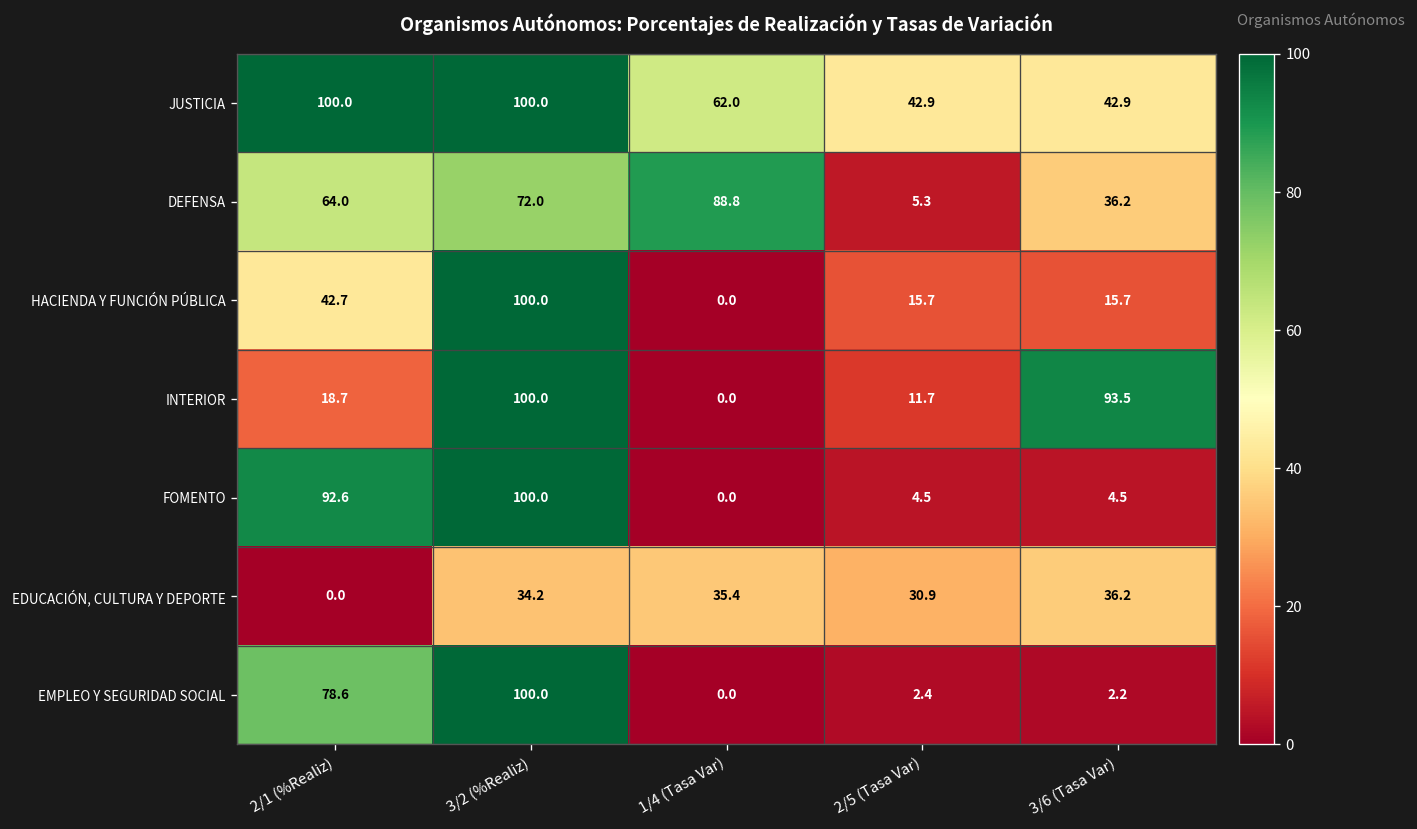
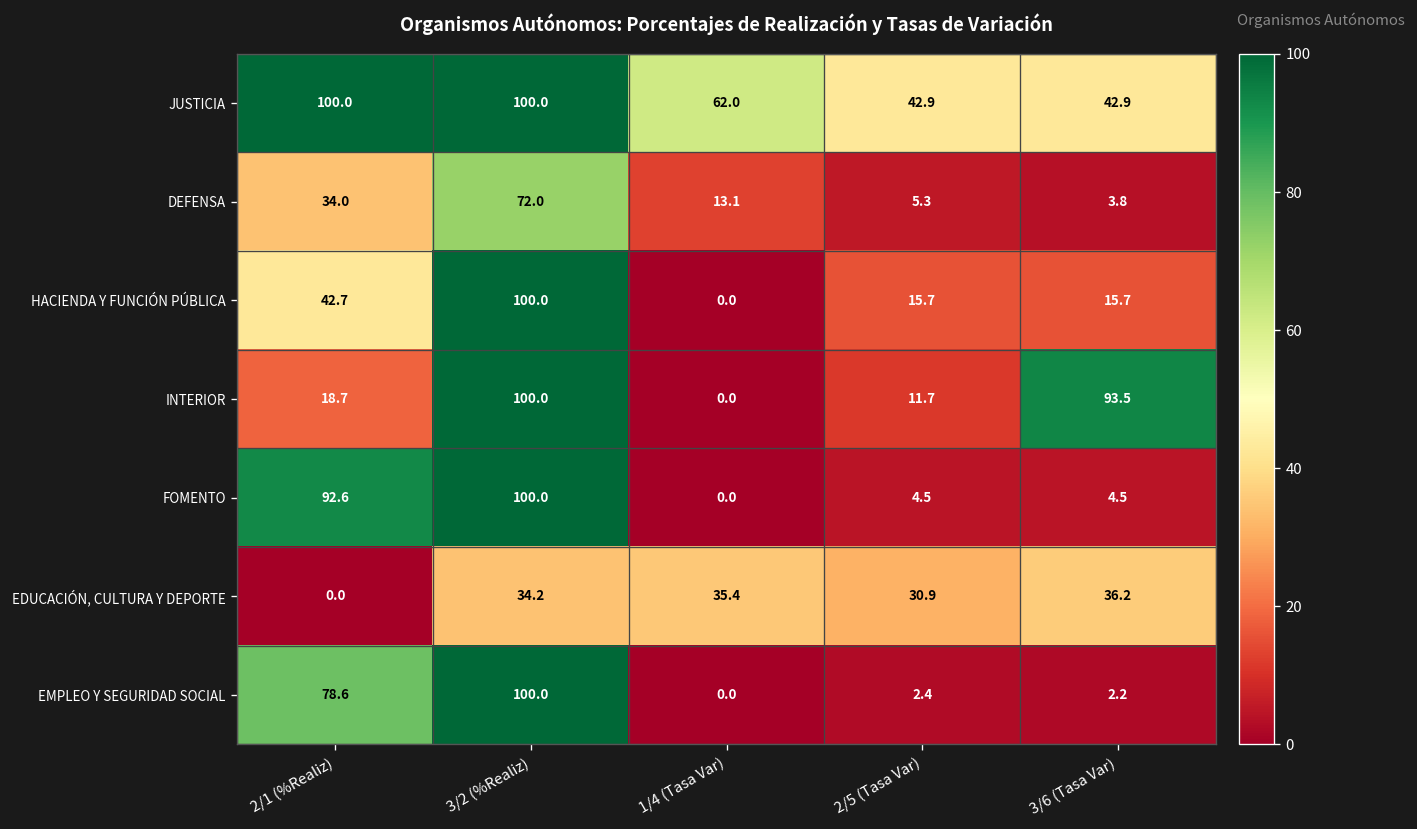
  {
    "JUSTICIA": {
      "2/1 (%Realiz)": 100.0,
      "3/2 (%Realiz)": 100.0,
      "1/4 (Tasa Var)": 62.0,
      "2/5 (Tasa Var)": 42.9,
      "3/6 (Tasa Var)": 42.9
    },
    "DEFENSA": {
-     "2/1 (%Realiz)": 64.0,
+     "2/1 (%Realiz)": 34.0,
      "3/2 (%Realiz)": 72.0,
-     "1/4 (Tasa Var)": 88.8,
+     "1/4 (Tasa Var)": 13.1,
      "2/5 (Tasa Var)": 5.3,
-     "3/6 (Tasa Var)": 36.2
+     "3/6 (Tasa Var)": 3.8
    },
    "HACIENDA Y FUNCIÓN PÚBLICA": {
      "2/1 (%Realiz)": 42.7,
      "3/2 (%Realiz)": 100.0,
      "1/4 (Tasa Var)": 0.0,
      "2/5 (Tasa Var)": 15.7,
      "3/6 (Tasa Var)": 15.7
    },
    "INTERIOR": {
      "2/1 (%Realiz)": 18.7,
      "3/2 (%Realiz)": 100.0,
      "1/4 (Tasa Var)": 0.0,
      "2/5 (Tasa Var)": 11.7,
      "3/6 (Tasa Var)": 93.5
    },
    "FOMENTO": {
      "2/1 (%Realiz)": 92.6,
      "3/2 (%Realiz)": 100.0,
      "1/4 (Tasa Var)": 0.0,
      "2/5 (Tasa Var)": 4.5,
      "3/6 (Tasa Var)": 4.5
    },
    "EDUCACIÓN, CULTURA Y DEPORTE": {
      "2/1 (%Realiz)": 0.0,
      "3/2 (%Realiz)": 34.2,
      "1/4 (Tasa Var)": 35.4,
      "2/5 (Tasa Var)": 30.9,
      "3/6 (Tasa Var)": 36.2
    },
    "EMPLEO Y SEGURIDAD SOCIAL": {
      "2/1 (%Realiz)": 78.6,
      "3/2 (%Realiz)": 100.0,
      "1/4 (Tasa Var)": 0.0,
      "2/5 (Tasa Var)": 2.4,
      "3/6 (Tasa Var)": 2.2
    }
  }
